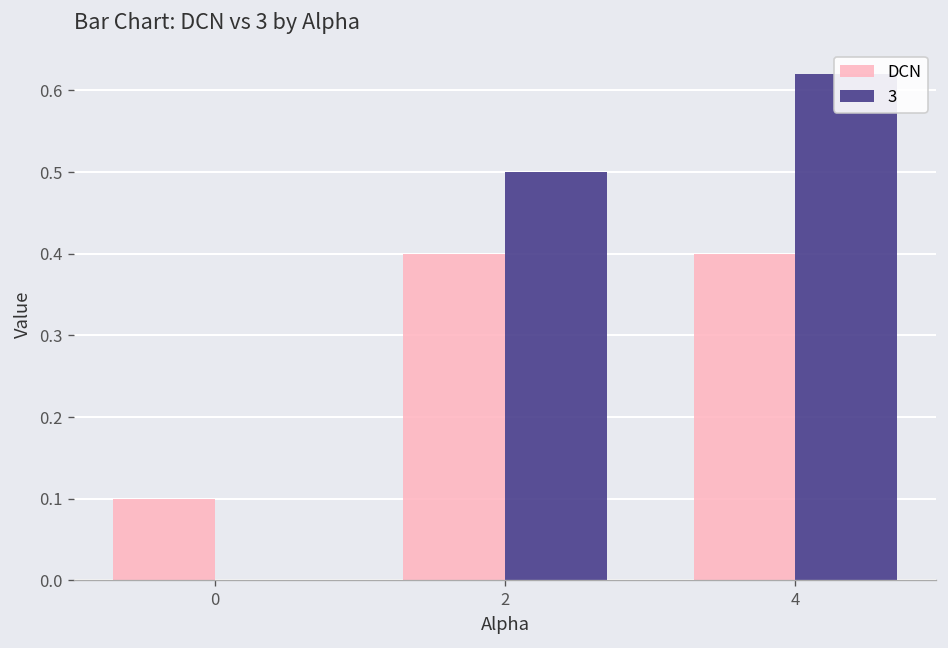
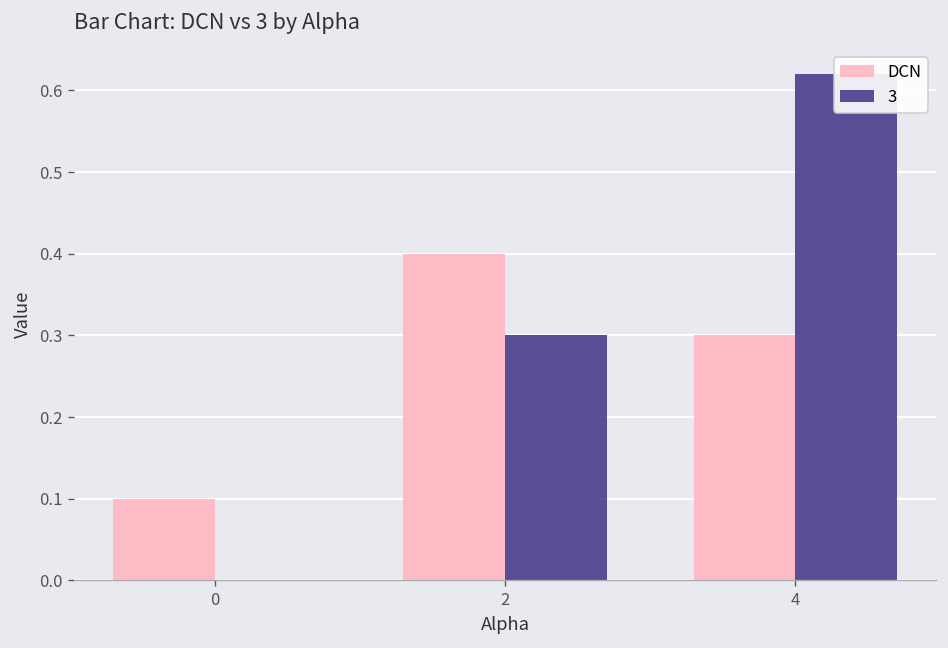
  {
    "DCN": {
      "0": 0.1,
      "2": 0.4,
-     "4": 0.4
+     "4": 0.3
    },
    "3": {
      "0": 0.0,
-     "2": 0.5
+     "2": 0.3
    }
  }
